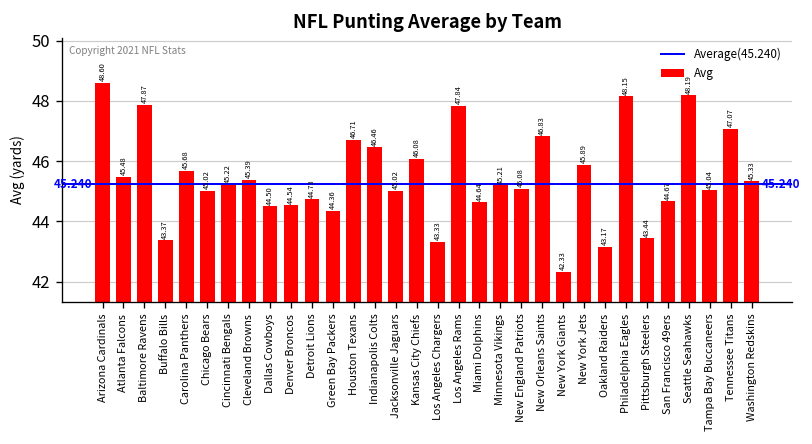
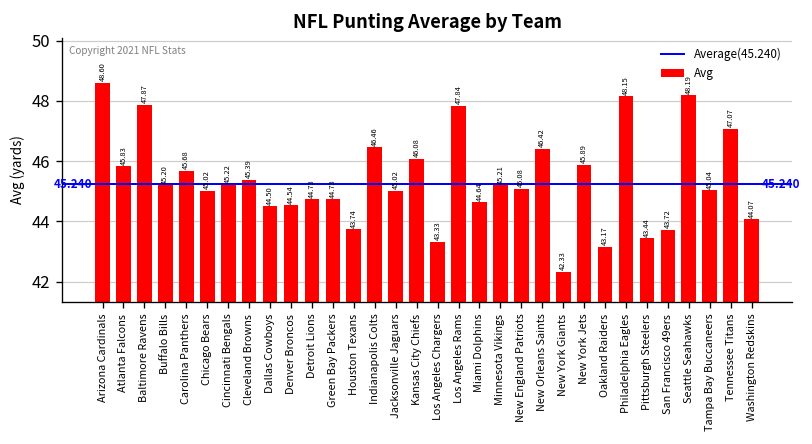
  {
    "Arizona Cardinals": 48.60,
-   "Atlanta Falcons": 45.48,
+   "Atlanta Falcons": 45.83,
    "Baltimore Ravens": 47.87,
-   "Buffalo Bills": 43.37,
+   "Buffalo Bills": 45.20,
    "Carolina Panthers": 45.68,
    "Chicago Bears": 45.02,
    "Cincinnati Bengals": 45.22,
    "Cleveland Browns": 45.39,
    "Dallas Cowboys": 44.50,
    "Denver Broncos": 44.54,
    "Detroit Lions": 44.73,
-   "Green Bay Packers": 44.36,
-   "Houston Texans": 46.71,
+   "Green Bay Packers": 44.73,
+   "Houston Texans": 43.74,
    "Indianapolis Colts": 46.46,
    "Jacksonville Jaguars": 45.02,
    "Kansas City Chiefs": 46.08,
    "Los Angeles Chargers": 43.33,
    "Los Angeles Rams": 47.84,
    "Miami Dolphins": 44.64,
    "Minnesota Vikings": 45.21,
    "New England Patriots": 45.08,
-   "New Orleans Saints": 46.83,
+   "New Orleans Saints": 46.42,
    "New York Giants": 42.33,
    "New York Jets": 45.89,
    "Oakland Raiders": 43.17,
    "Philadelphia Eagles": 48.15,
    "Pittsburgh Steelers": 43.44,
-   "San Francisco 49ers": 44.67,
+   "San Francisco 49ers": 43.72,
    "Seattle Seahawks": 48.19,
    "Tampa Bay Buccaneers": 45.04,
    "Tennessee Titans": 47.07,
-   "Washington Redskins": 45.33
+   "Washington Redskins": 44.07
  }
